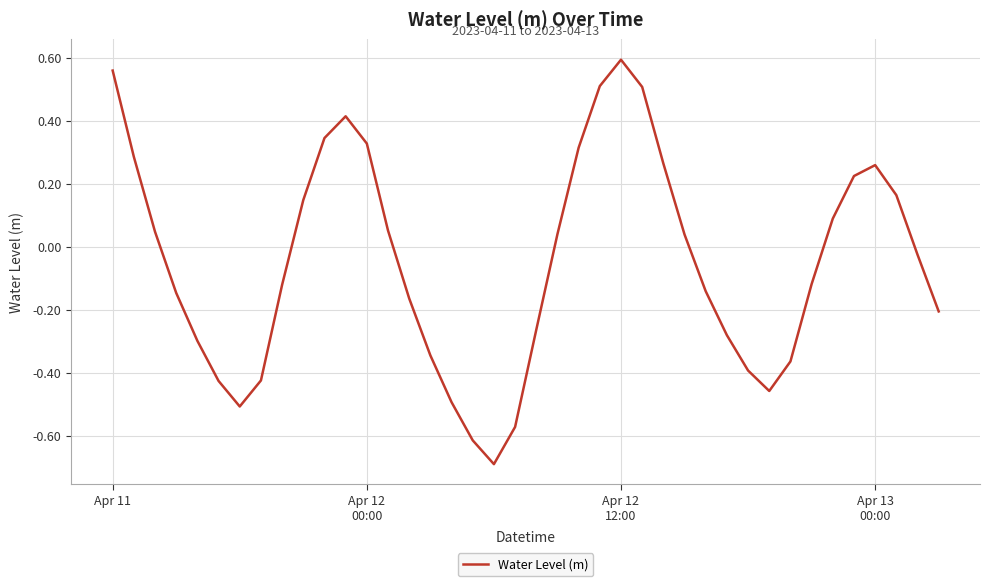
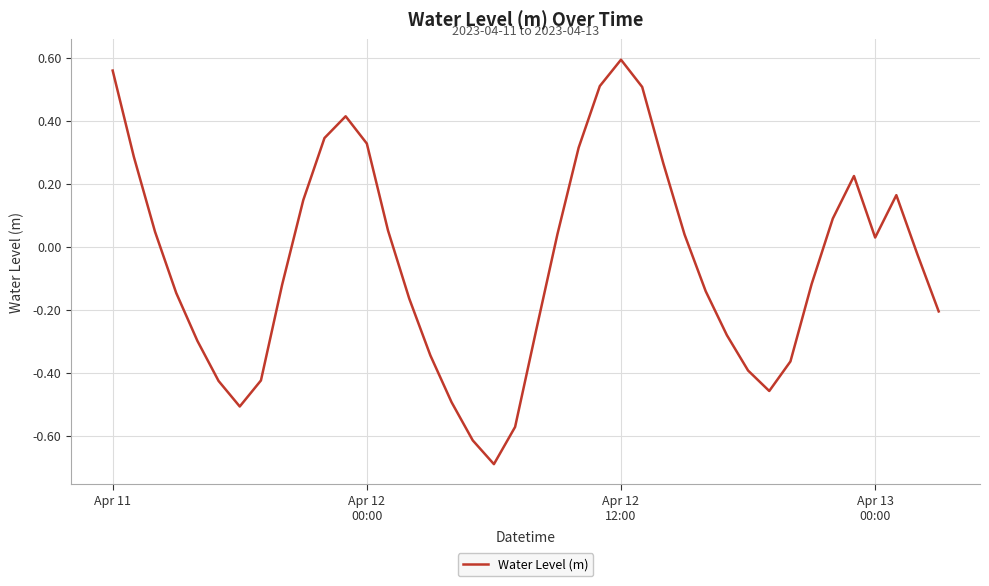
  {
    "Apr 11": 0.56,
    "Apr 12 00:00": 0.33,
    "Apr 12 12:00": 0.59,
-   "Apr 13 00:00": 0.26
+   "Apr 13 00:00": 0.03
  }
